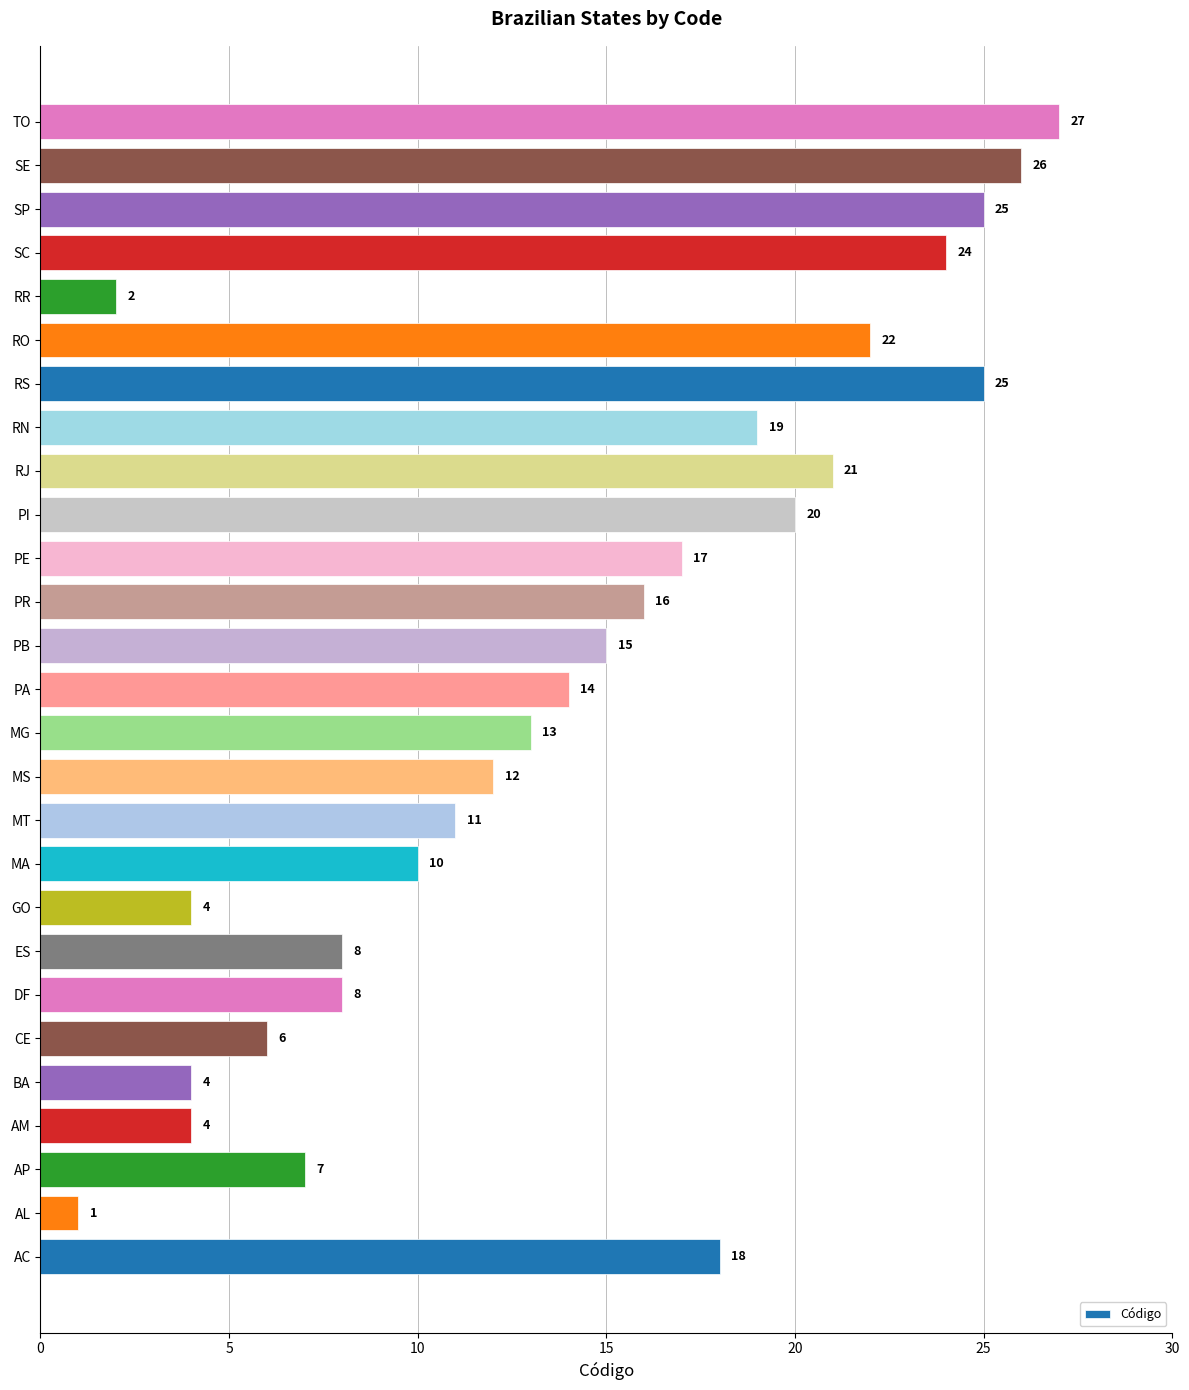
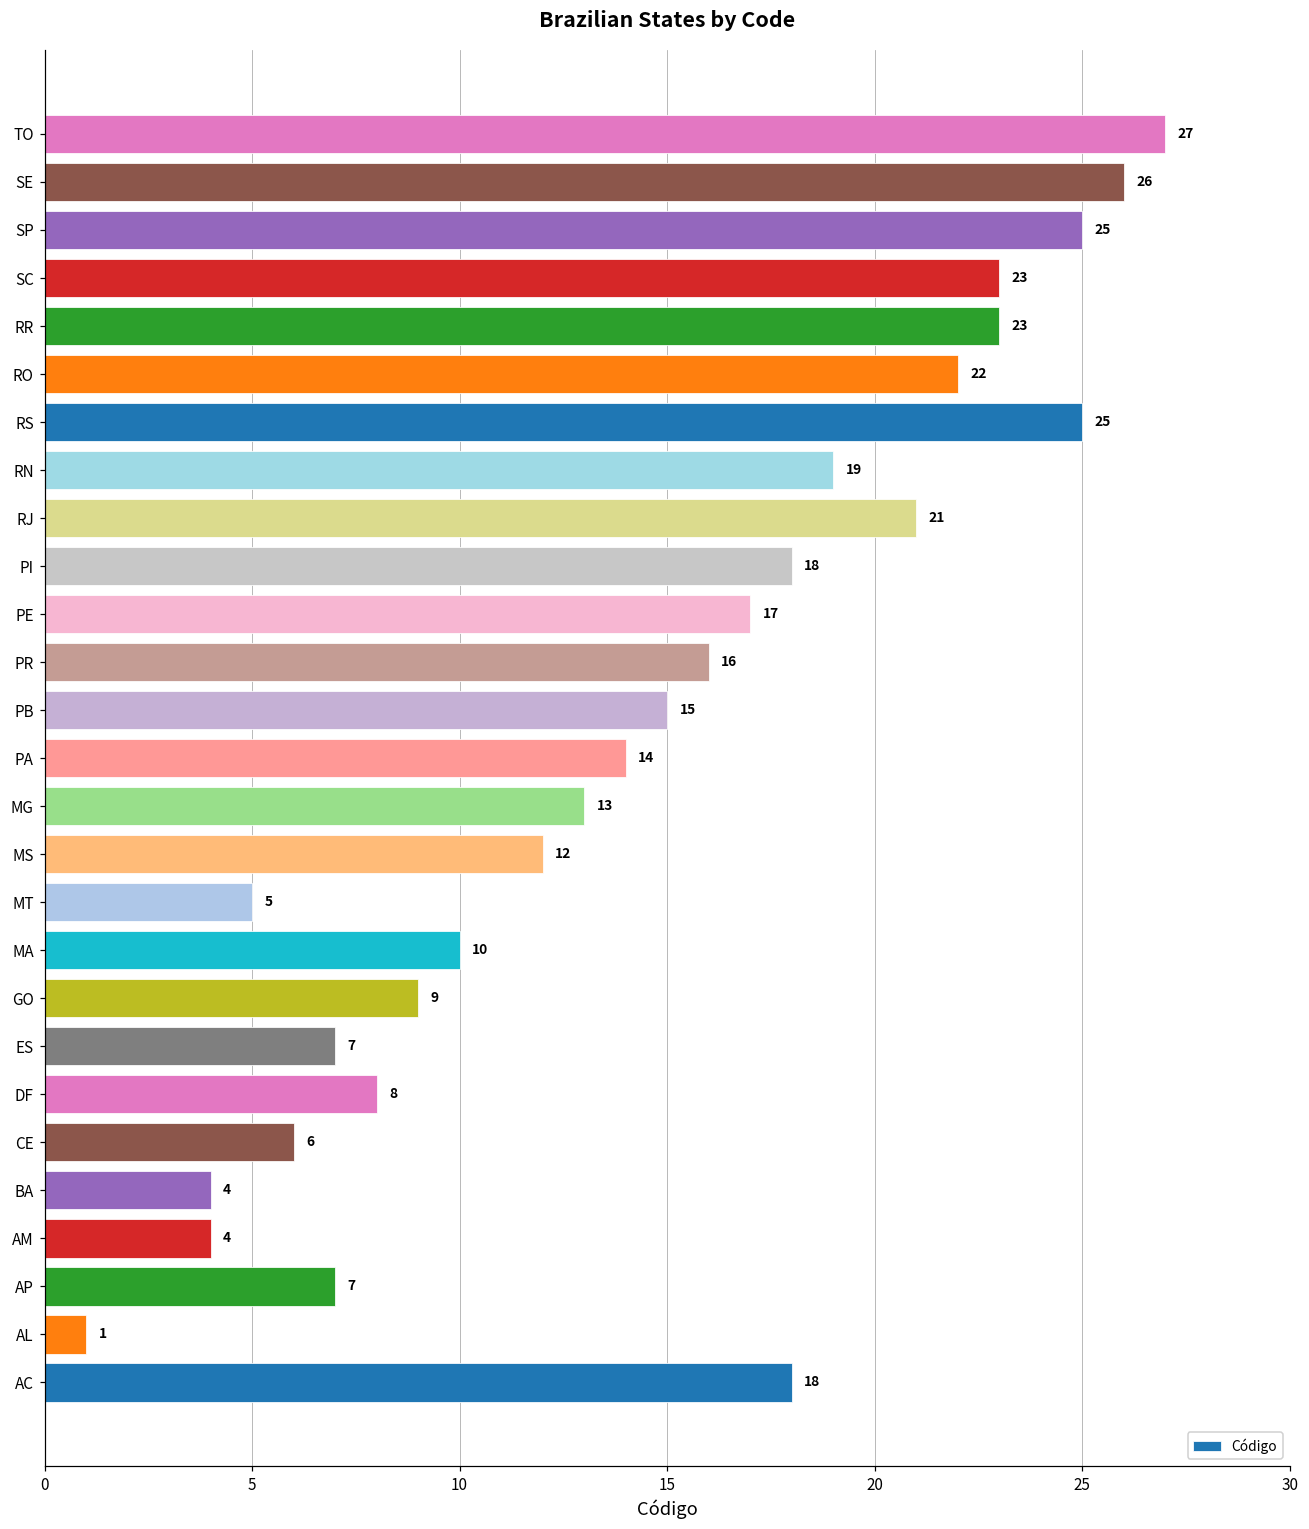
  {
    "TO": 27,
    "SE": 26,
    "SP": 25,
-   "SC": 24,
-   "RR": 2,
+   "SC": 23,
+   "RR": 23,
    "RO": 22,
    "RS": 25,
    "RN": 19,
    "RJ": 21,
-   "PI": 20,
+   "PI": 18,
    "PE": 17,
    "PR": 16,
    "PB": 15,
    "PA": 14,
    "MG": 13,
    "MS": 12,
-   "MT": 11,
+   "MT": 5,
    "MA": 10,
-   "GO": 4,
-   "ES": 8,
+   "GO": 9,
+   "ES": 7,
    "DF": 8,
    "CE": 6,
    "BA": 4,
    "AM": 4,
    "AP": 7,
    "AL": 1,
    "AC": 18
  }
